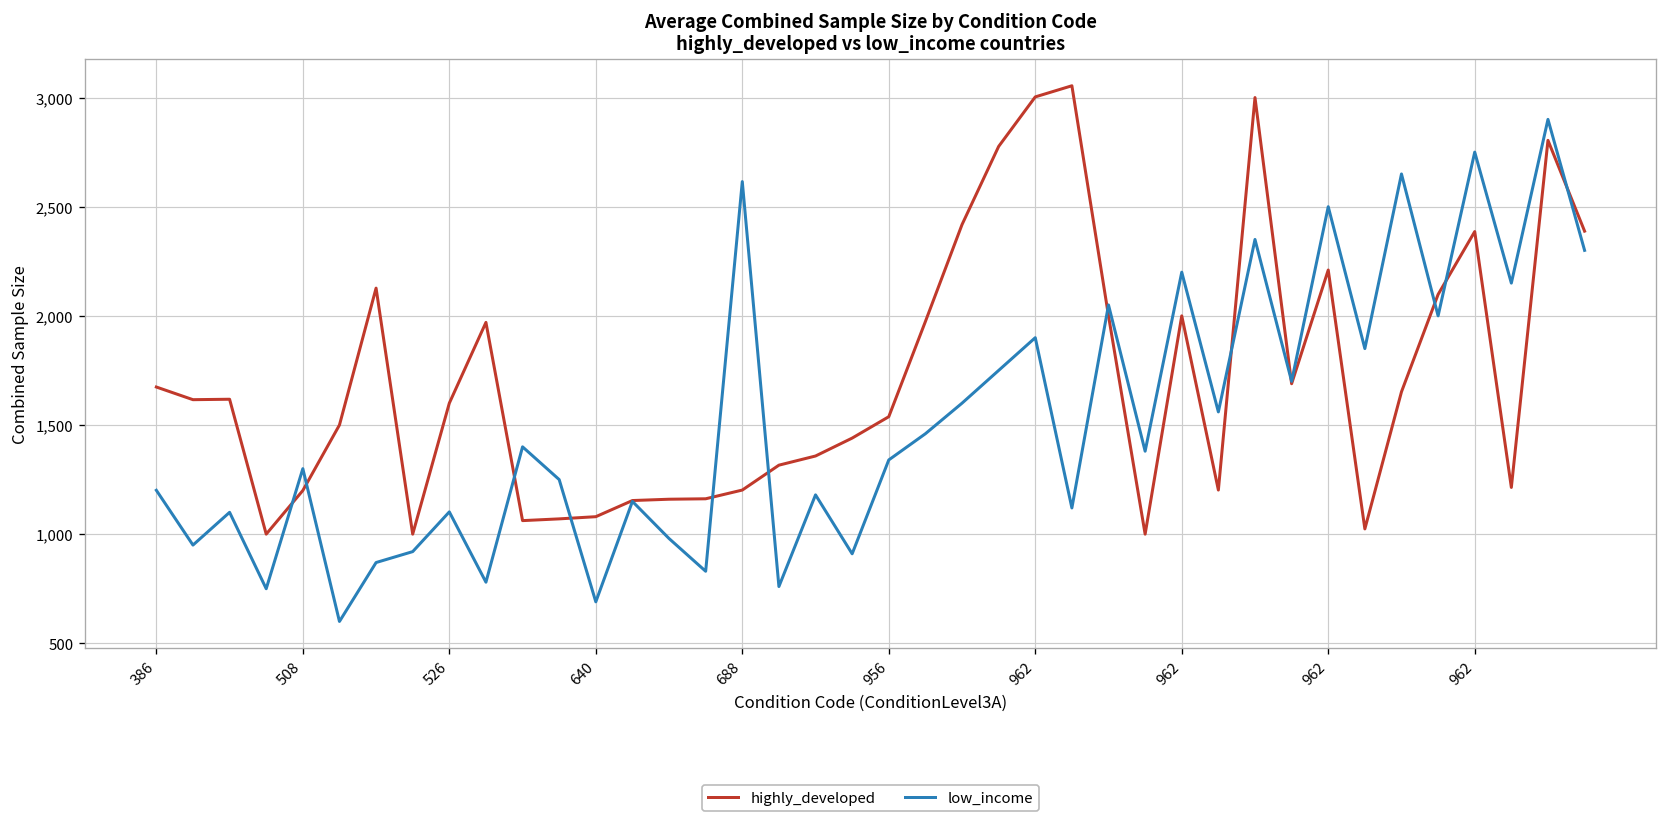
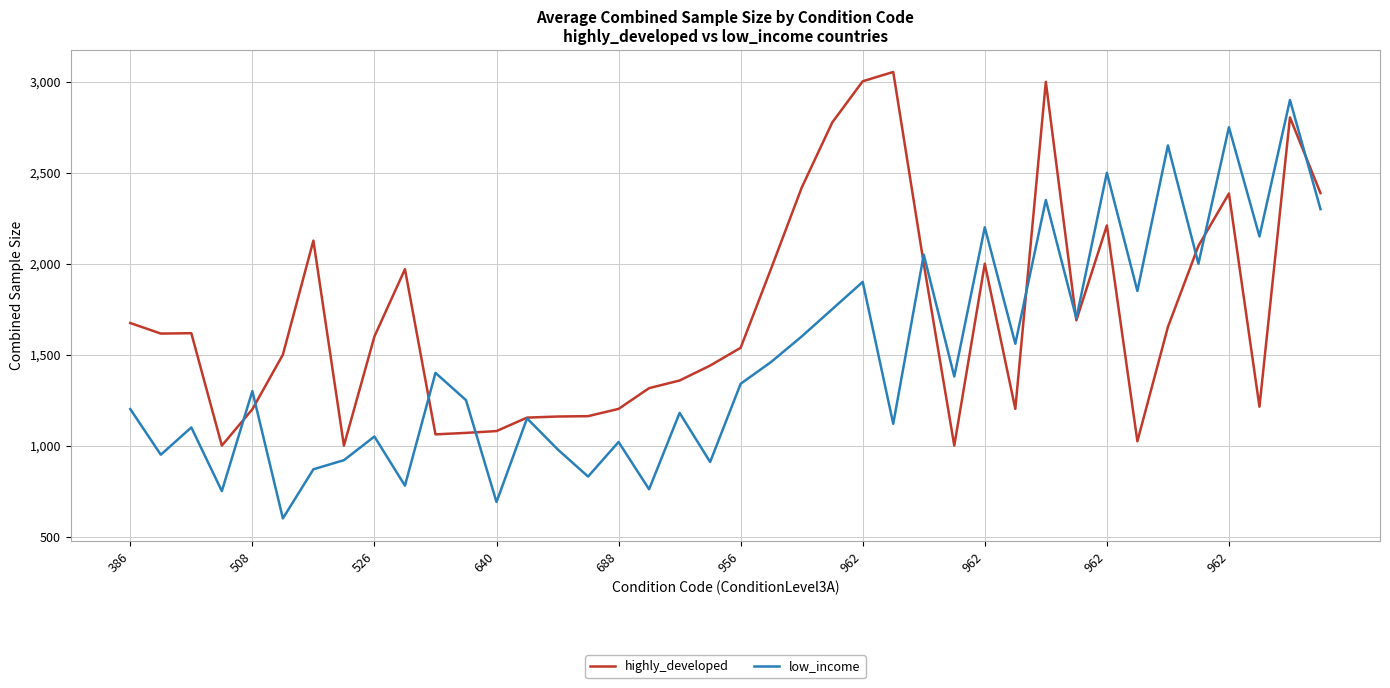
  {
    "highly_developed": {
      "386": "1,670",
      "526": "1,600",
      "688": "1,200"
    },
    "low_income": {
      "386": "1,200",
-     "526": "1,100",
-     "688": "2,620"
+     "526": "1,050",
+     "688": "1,020"
    }
  }
